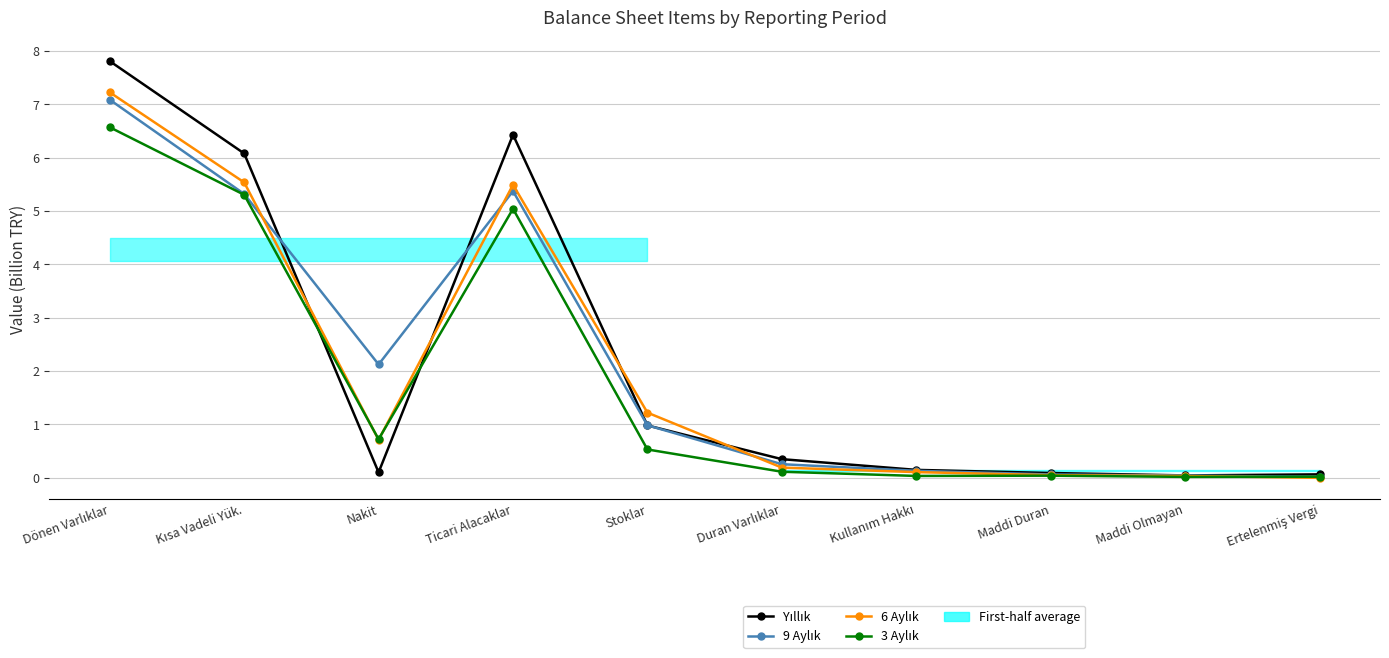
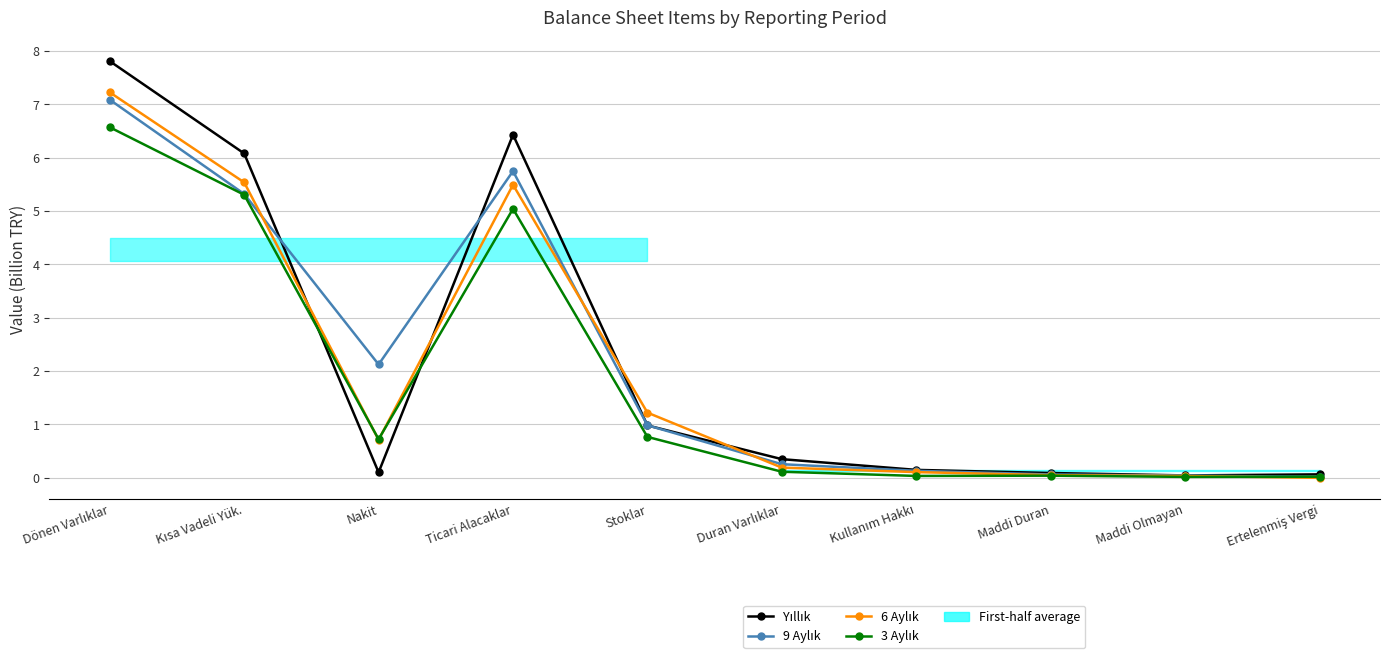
  {
    "Yıllık": {
      "Dönen Varlıklar": 7.8,
      "Kısa Vadeli Yük.": 6.1,
      "Nakit": 0.1,
      "Ticari Alacaklar": 6.4,
      "Duran Varlıklar": 0.3
    },
    "9 Aylık": {
      "Dönen Varlıklar": 7.1,
      "Nakit": 2.1,
-     "Ticari Alacaklar": 5.4,
+     "Ticari Alacaklar": 5.7,
      "Duran Varlıklar": 0.3
    },
    "6 Aylık": {
      "Dönen Varlıklar": 7.2,
      "Kısa Vadeli Yük.": 5.5,
      "Ticari Alacaklar": 5.5,
      "Stoklar": 1.2
    },
    "3 Aylık": {
      "Dönen Varlıklar": 6.6,
      "Ticari Alacaklar": 5.0,
-     "Stoklar": 0.5,
+     "Stoklar": 0.8,
      "Kullanım Hakkı": 0.0
    }
  }
